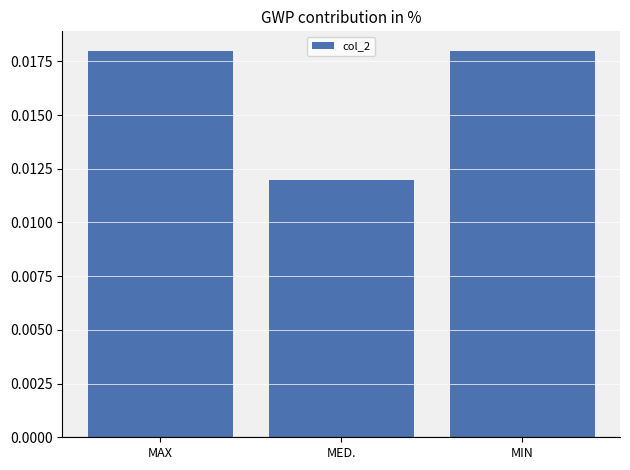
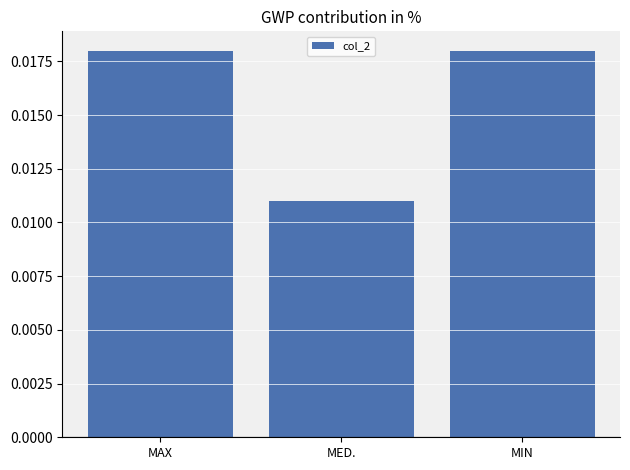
  {
    "MAX": 0.018,
-   "MED.": 0.012,
+   "MED.": 0.011,
    "MIN": 0.018
  }
